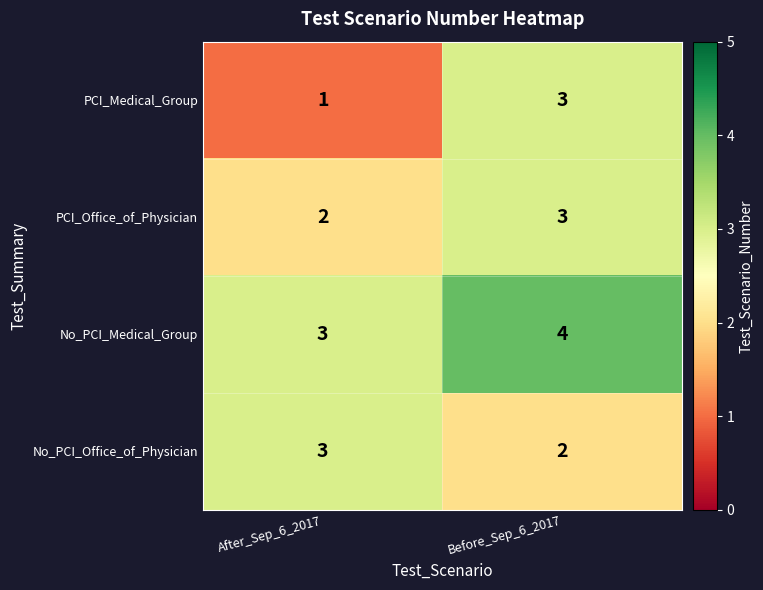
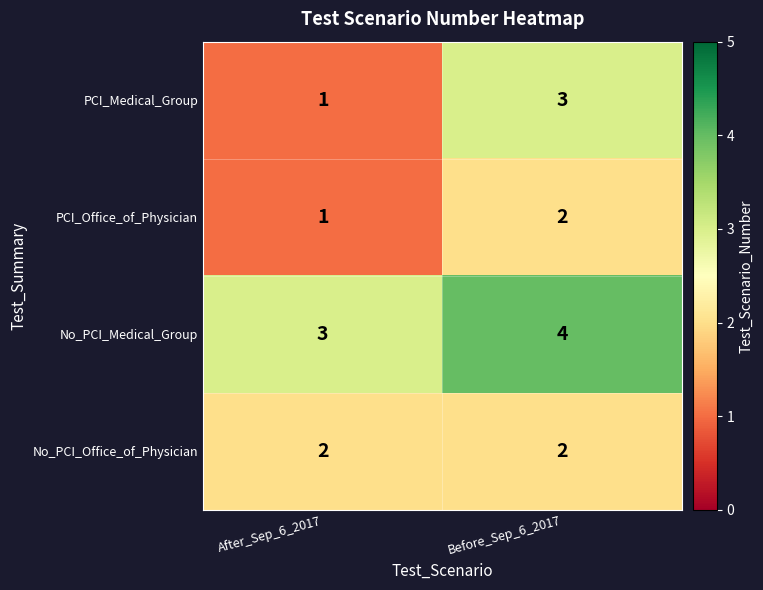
  {
    "PCI_Medical_Group": {
      "After_Sep_6_2017": 1,
      "Before_Sep_6_2017": 3
    },
    "PCI_Office_of_Physician": {
-     "After_Sep_6_2017": 2,
-     "Before_Sep_6_2017": 3
+     "After_Sep_6_2017": 1,
+     "Before_Sep_6_2017": 2
    },
    "No_PCI_Medical_Group": {
      "After_Sep_6_2017": 3,
      "Before_Sep_6_2017": 4
    },
    "No_PCI_Office_of_Physician": {
-     "After_Sep_6_2017": 3,
+     "After_Sep_6_2017": 2,
      "Before_Sep_6_2017": 2
    }
  }
